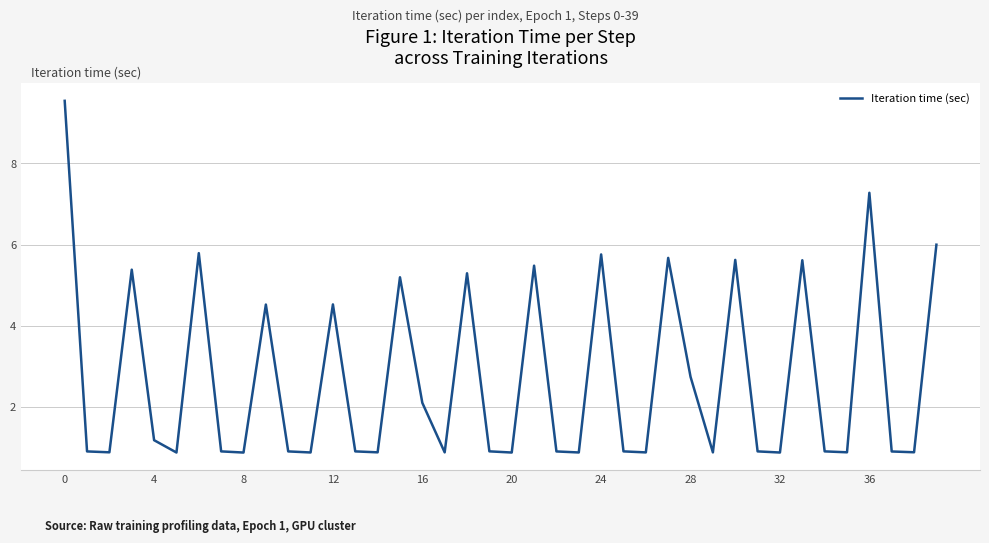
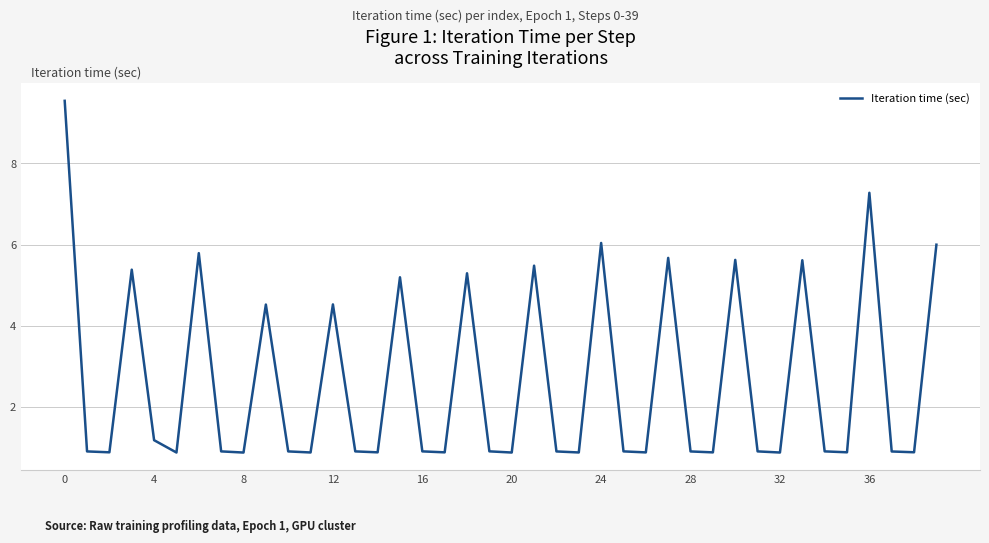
  {
    "0": 9.5,
    "4": 1.2,
    "8": 0.9,
    "12": 4.5,
-   "16": 2.1,
+   "16": 0.9,
    "20": 0.9,
-   "24": 5.8,
-   "28": 2.7,
+   "24": 6.0,
+   "28": 0.9,
    "32": 0.9,
    "36": 7.3
  }
